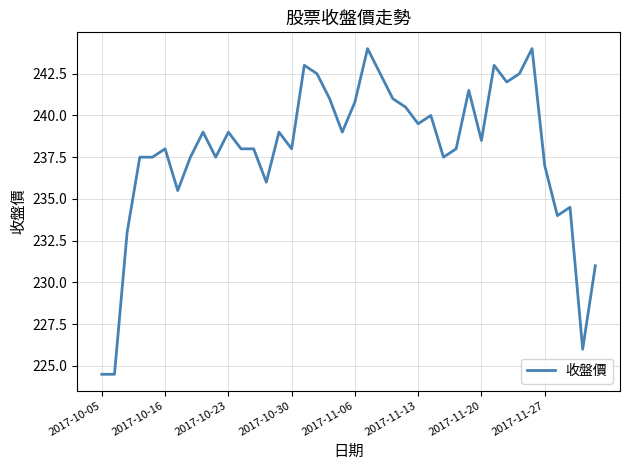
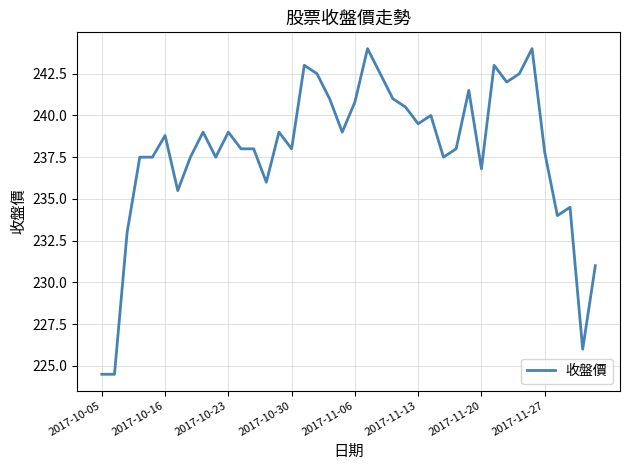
  {
    "2017-10-05": 224.5,
-   "2017-10-16": 238.0,
+   "2017-10-16": 238.8,
    "2017-10-23": 239.0,
    "2017-10-30": 238.0,
    "2017-11-06": 240.8,
    "2017-11-13": 239.5,
-   "2017-11-20": 238.5,
-   "2017-11-27": 237.0
+   "2017-11-20": 236.8,
+   "2017-11-27": 237.8
  }
